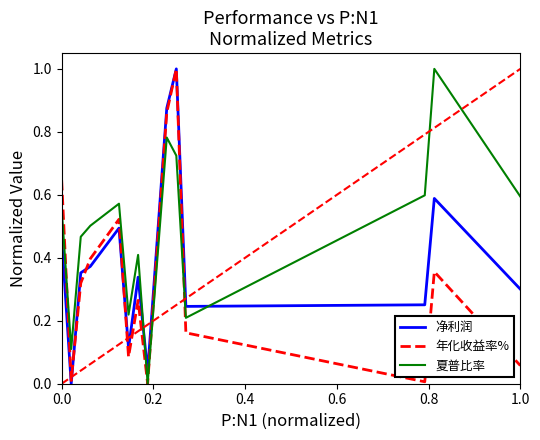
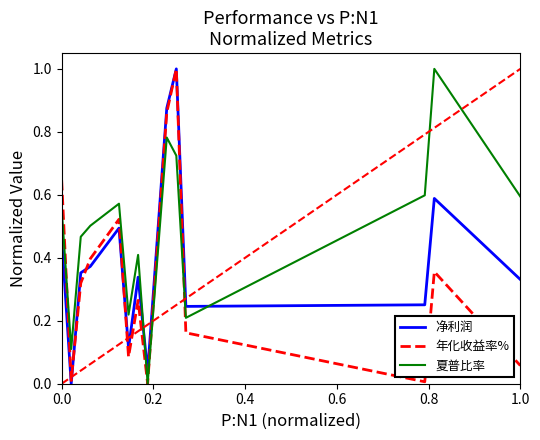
  {
    "净利润": {
      "0.0": 0.46,
-     "1.0": 0.30
+     "1.0": 0.33
    },
    "夏普比率": {
      "0.0": 0.56,
      "1.0": 0.59
    }
  }
